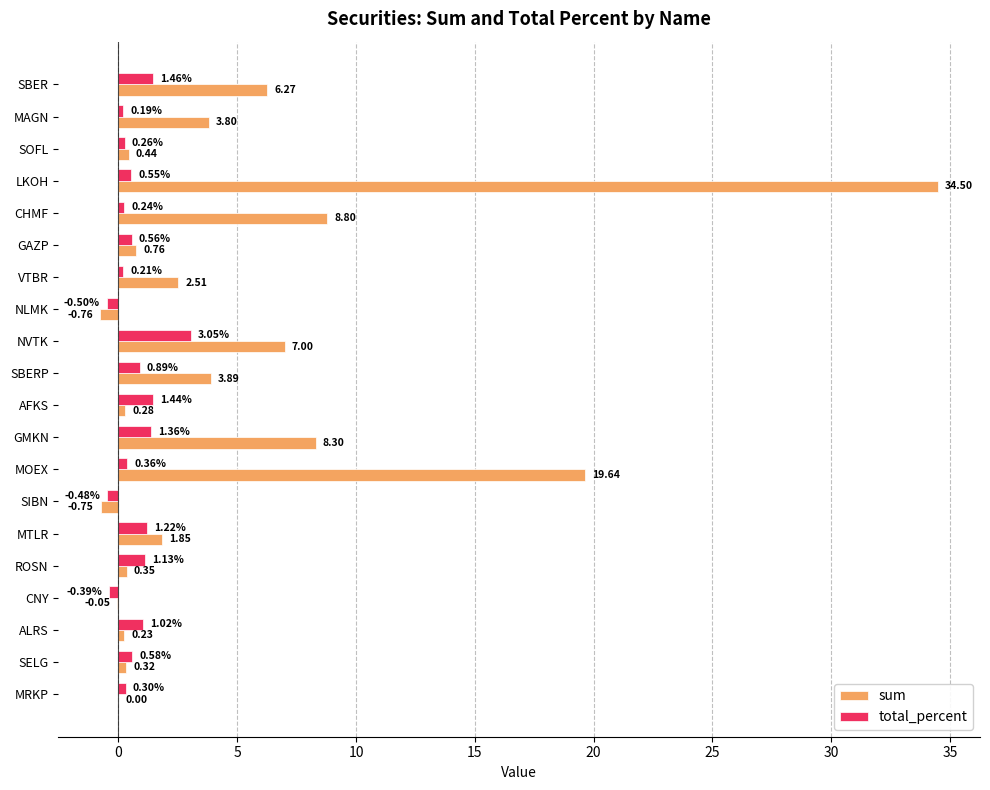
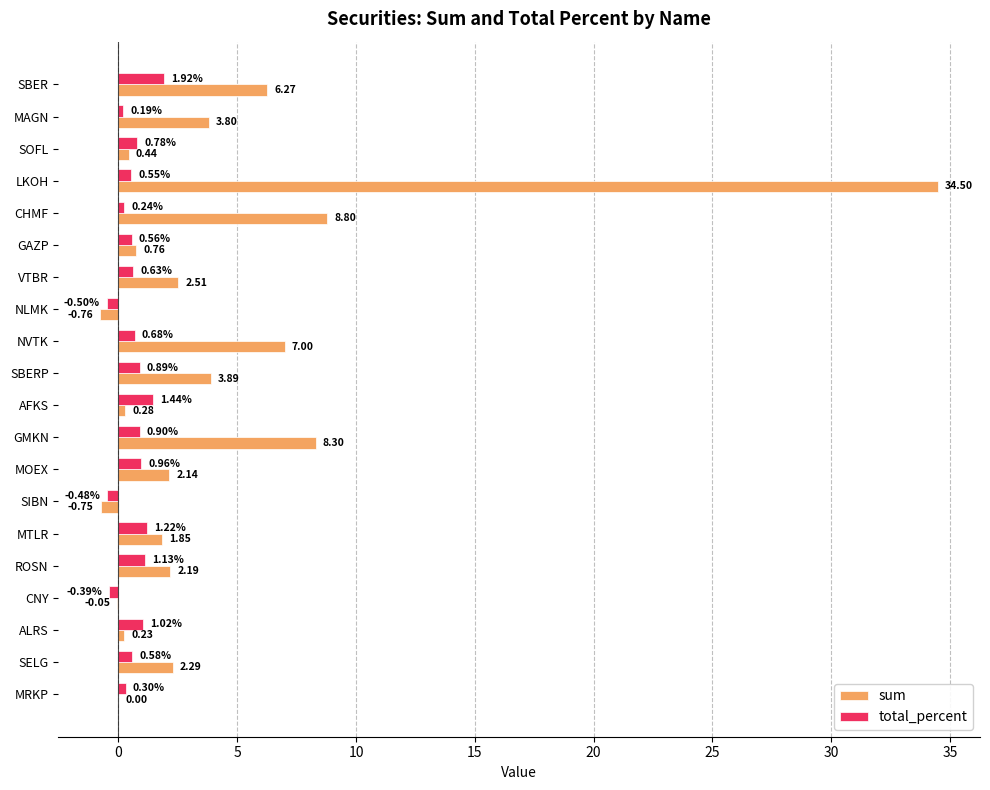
  {
    "sum": {
      "SBER": "6.27",
      "MAGN": "3.80",
      "SOFL": "0.44",
      "LKOH": "34.50",
      "CHMF": "8.80",
      "GAZP": "0.76",
      "VTBR": "2.51",
      "NLMK": "-0.76",
      "NVTK": "7.00",
      "SBERP": "3.89",
      "AFKS": "0.28",
      "GMKN": "8.30",
-     "MOEX": "19.64",
+     "MOEX": "2.14",
      "SIBN": "-0.75",
      "MTLR": "1.85",
-     "ROSN": "0.35",
+     "ROSN": "2.19",
      "CNY": "-0.05",
      "ALRS": "0.23",
-     "SELG": "0.32",
+     "SELG": "2.29",
      "MRKP": "0.00"
    },
    "total_percent": {
-     "SBER": "1.46%",
+     "SBER": "1.92%",
      "MAGN": "0.19%",
-     "SOFL": "0.26%",
+     "SOFL": "0.78%",
      "LKOH": "0.55%",
      "CHMF": "0.24%",
      "GAZP": "0.56%",
-     "VTBR": "0.21%",
+     "VTBR": "0.63%",
      "NLMK": "-0.50%",
-     "NVTK": "3.05%",
+     "NVTK": "0.68%",
      "SBERP": "0.89%",
      "AFKS": "1.44%",
-     "GMKN": "1.36%",
-     "MOEX": "0.36%",
+     "GMKN": "0.90%",
+     "MOEX": "0.96%",
      "SIBN": "-0.48%",
      "MTLR": "1.22%",
      "ROSN": "1.13%",
      "CNY": "-0.39%",
      "ALRS": "1.02%",
      "SELG": "0.58%",
      "MRKP": "0.30%"
    }
  }
